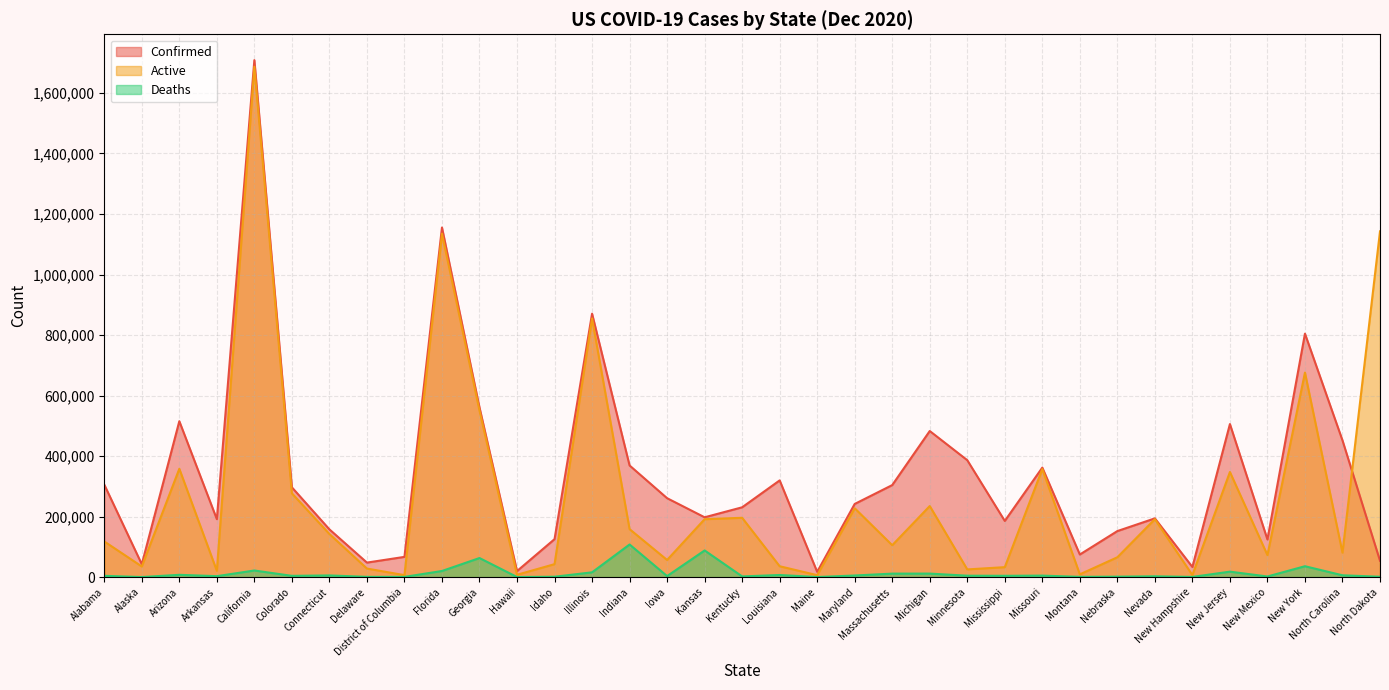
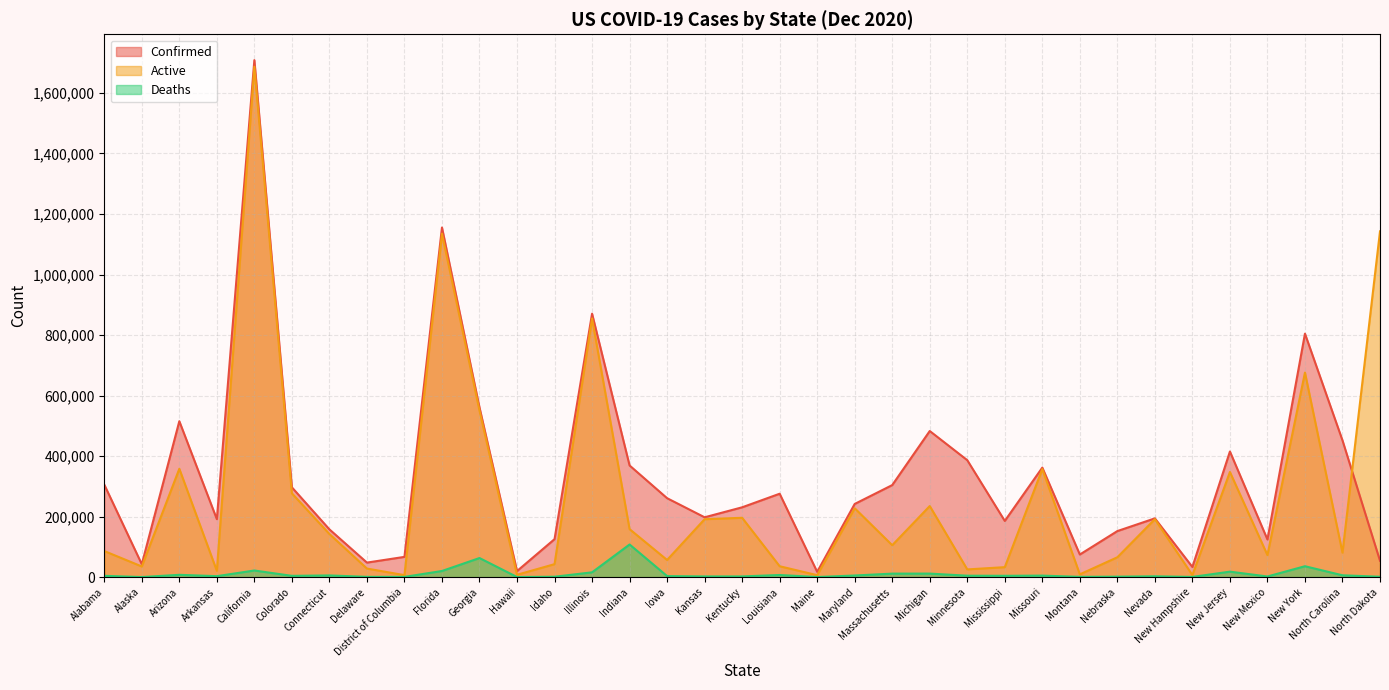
  {
    "Confirmed": {
      "Alabama": "310,000",
      "Arizona": "520,000",
      "Arkansas": "190,000",
      "California": "1,710,000",
      "Colorado": "300,000",
      "Connecticut": "160,000",
      "Delaware": "50,000",
      "District of Columbia": "70,000",
      "Florida": "1,160,000",
      "Georgia": "560,000",
      "Hawaii": "20,000",
      "Idaho": "130,000",
      "Illinois": "870,000",
      "Indiana": "370,000",
      "Iowa": "260,000",
      "Kentucky": "230,000",
-     "Louisiana": "320,000",
+     "Louisiana": "280,000",
      "Maine": "20,000",
      "Maryland": "240,000",
      "Massachusetts": "300,000",
      "Michigan": "480,000",
      "Minnesota": "390,000",
      "Mississippi": "190,000",
      "Montana": "70,000",
      "Nebraska": "150,000",
      "New Hampshire": "30,000",
-     "New Jersey": "510,000",
+     "New Jersey": "420,000",
      "New Mexico": "120,000",
      "New York": "800,000",
      "North Carolina": "450,000",
      "North Dakota": "50,000"
    },
    "Active": {
-     "Alabama": "120,000",
+     "Alabama": "90,000",
      "Arizona": "360,000",
      "Arkansas": "20,000",
      "California": "1,690,000",
      "Colorado": "280,000",
      "Connecticut": "140,000",
      "Delaware": "30,000",
      "Florida": "1,140,000",
      "Georgia": "550,000",
      "Idaho": "40,000",
      "Illinois": "850,000",
      "Indiana": "160,000",
      "Iowa": "60,000",
      "Kentucky": "200,000",
      "Louisiana": "40,000",
      "Maryland": "230,000",
      "Massachusetts": "110,000",
      "Michigan": "230,000",
      "Minnesota": "30,000",
      "Mississippi": "30,000",
      "Nebraska": "70,000",
      "New Jersey": "350,000",
      "New Mexico": "70,000",
      "New York": "680,000",
      "North Carolina": "80,000",
      "North Dakota": "1,140,000"
    },
    "Deaths": {
      "Alabama": "0",
      "Alaska": "0",
      "Arizona": "10,000",
      "Arkansas": "0",
      "California": "20,000",
      "Colorado": "0",
      "Connecticut": "10,000",
      "Delaware": "0",
      "Florida": "20,000",
      "Georgia": "60,000",
      "Idaho": "0",
      "Illinois": "20,000",
      "Indiana": "110,000",
      "Iowa": "0",
-     "Kansas": "90,000",
+     "Kansas": "0",
      "Kentucky": "0",
      "Louisiana": "10,000",
      "Maryland": "10,000",
      "Massachusetts": "10,000",
      "Michigan": "10,000",
      "Minnesota": "0",
      "Mississippi": "0",
      "Missouri": "0",
      "Nebraska": "0",
      "Nevada": "0",
      "New Jersey": "20,000",
      "New Mexico": "0",
      "New York": "40,000",
      "North Carolina": "10,000",
      "North Dakota": "0"
    }
  }
